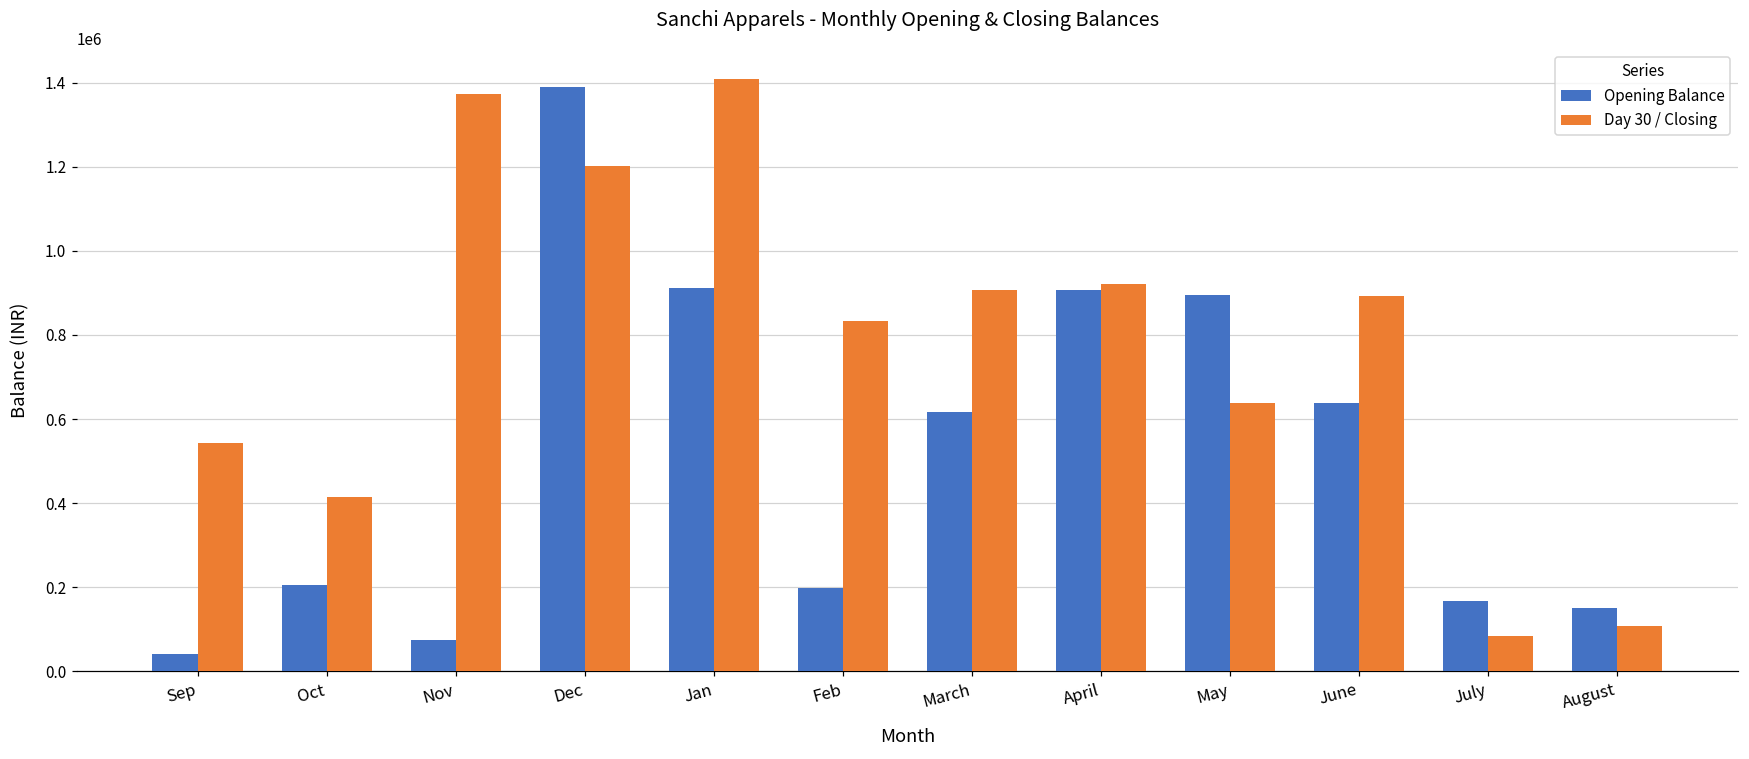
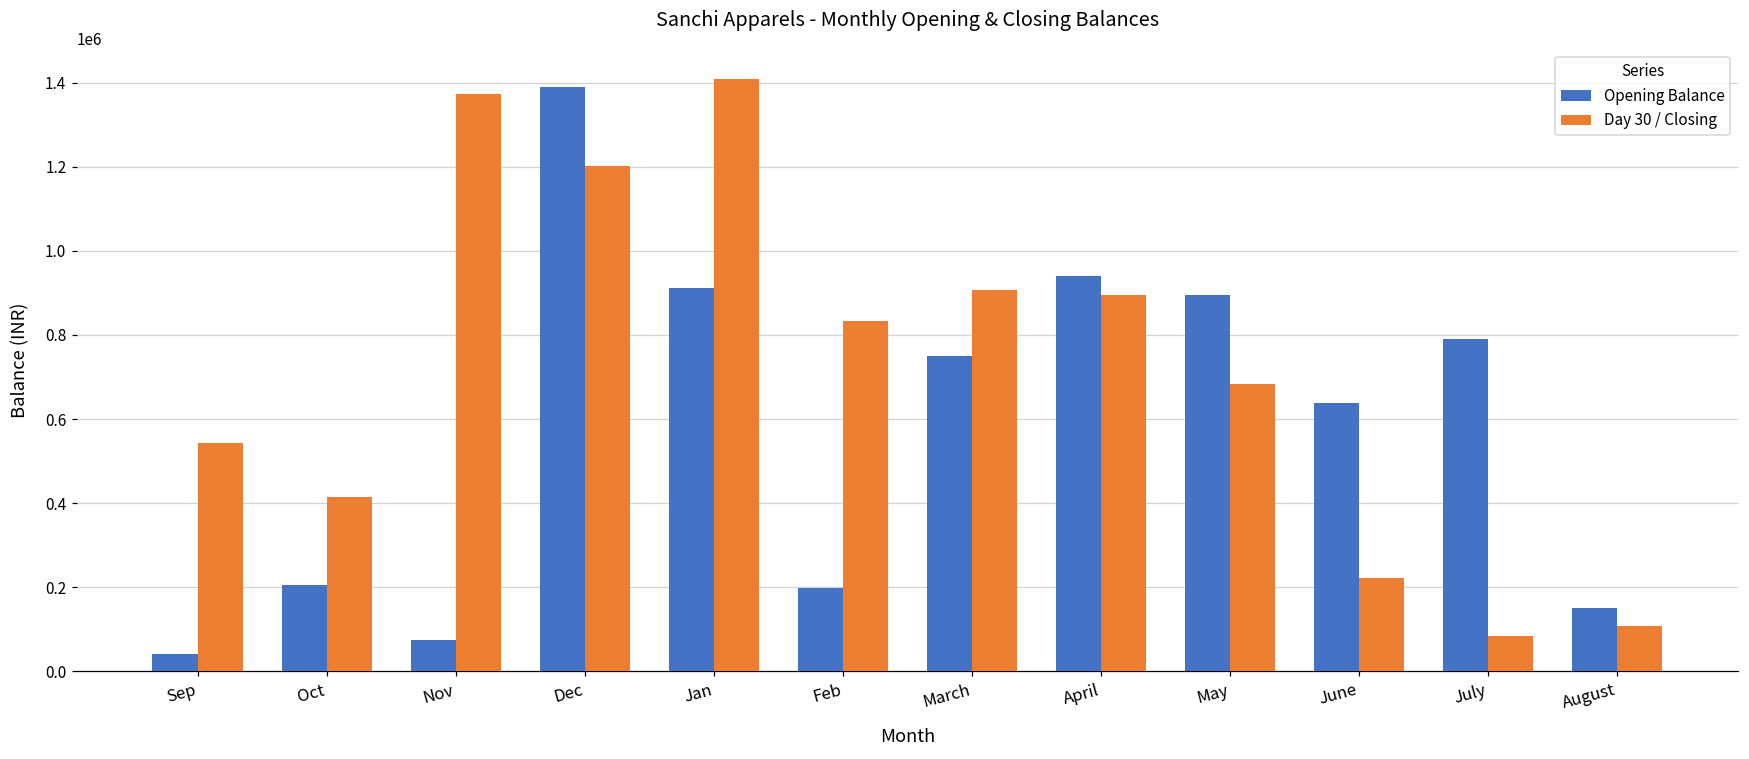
  {
    "Opening Balance": {
      "Sep": 40000,
      "Oct": 200000,
      "Nov": 80000,
      "Dec": 1390000,
      "Jan": 910000,
      "Feb": 200000,
-     "March": 620000,
-     "April": 910000,
+     "March": 750000,
+     "April": 940000,
      "May": 890000,
      "June": 640000,
-     "July": 170000,
+     "July": 790000,
      "August": 150000
    },
    "Day 30 / Closing": {
      "Sep": 540000,
      "Oct": 410000,
      "Nov": 1370000,
      "Dec": 1200000,
      "Jan": 1410000,
      "Feb": 830000,
      "March": 910000,
-     "April": 920000,
-     "May": 640000,
-     "June": 890000,
+     "April": 890000,
+     "May": 680000,
+     "June": 220000,
      "July": 80000,
      "August": 110000
    }
  }
